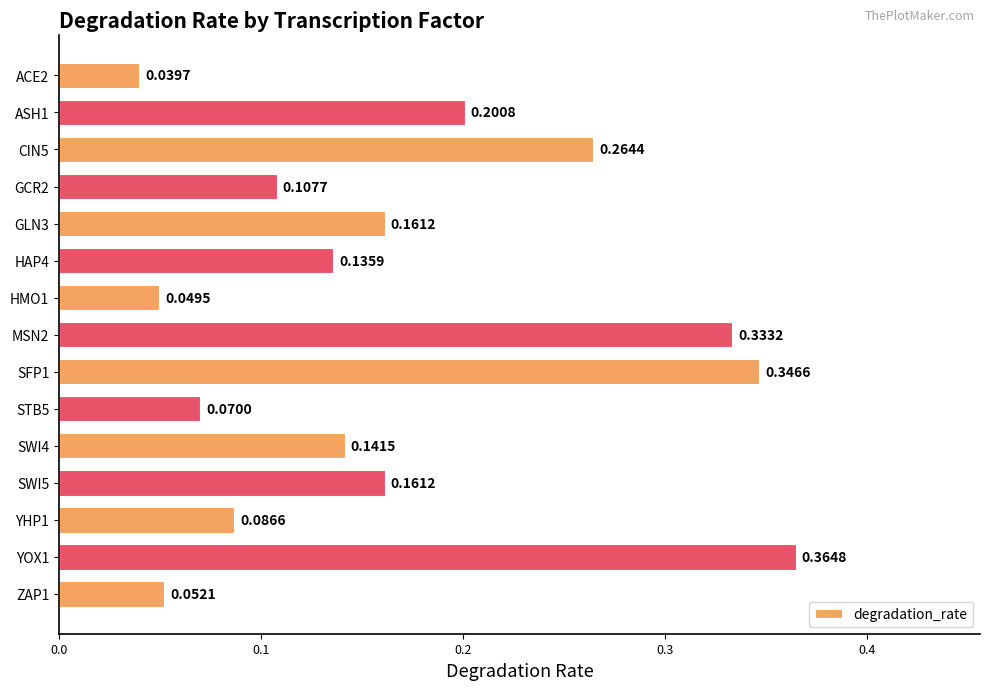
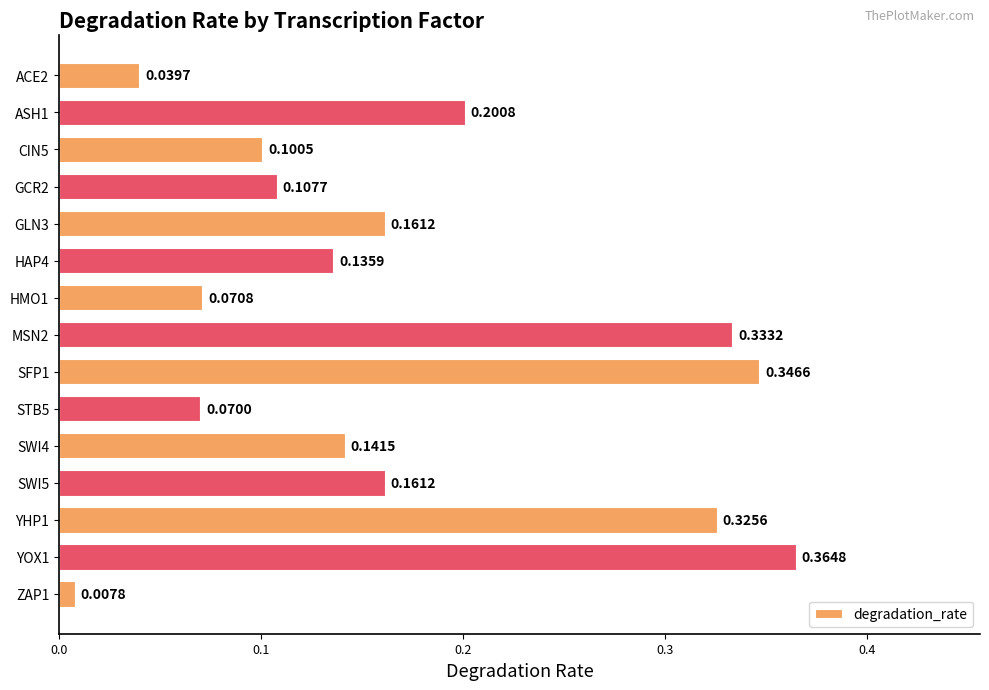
  {
    "ACE2": 0.0397,
    "ASH1": 0.2008,
-   "CIN5": 0.2644,
+   "CIN5": 0.1005,
    "GCR2": 0.1077,
    "GLN3": 0.1612,
    "HAP4": 0.1359,
-   "HMO1": 0.0495,
+   "HMO1": 0.0708,
    "MSN2": 0.3332,
    "SFP1": 0.3466,
    "STB5": 0.0700,
    "SWI4": 0.1415,
    "SWI5": 0.1612,
-   "YHP1": 0.0866,
+   "YHP1": 0.3256,
    "YOX1": 0.3648,
-   "ZAP1": 0.0521
+   "ZAP1": 0.0078
  }
